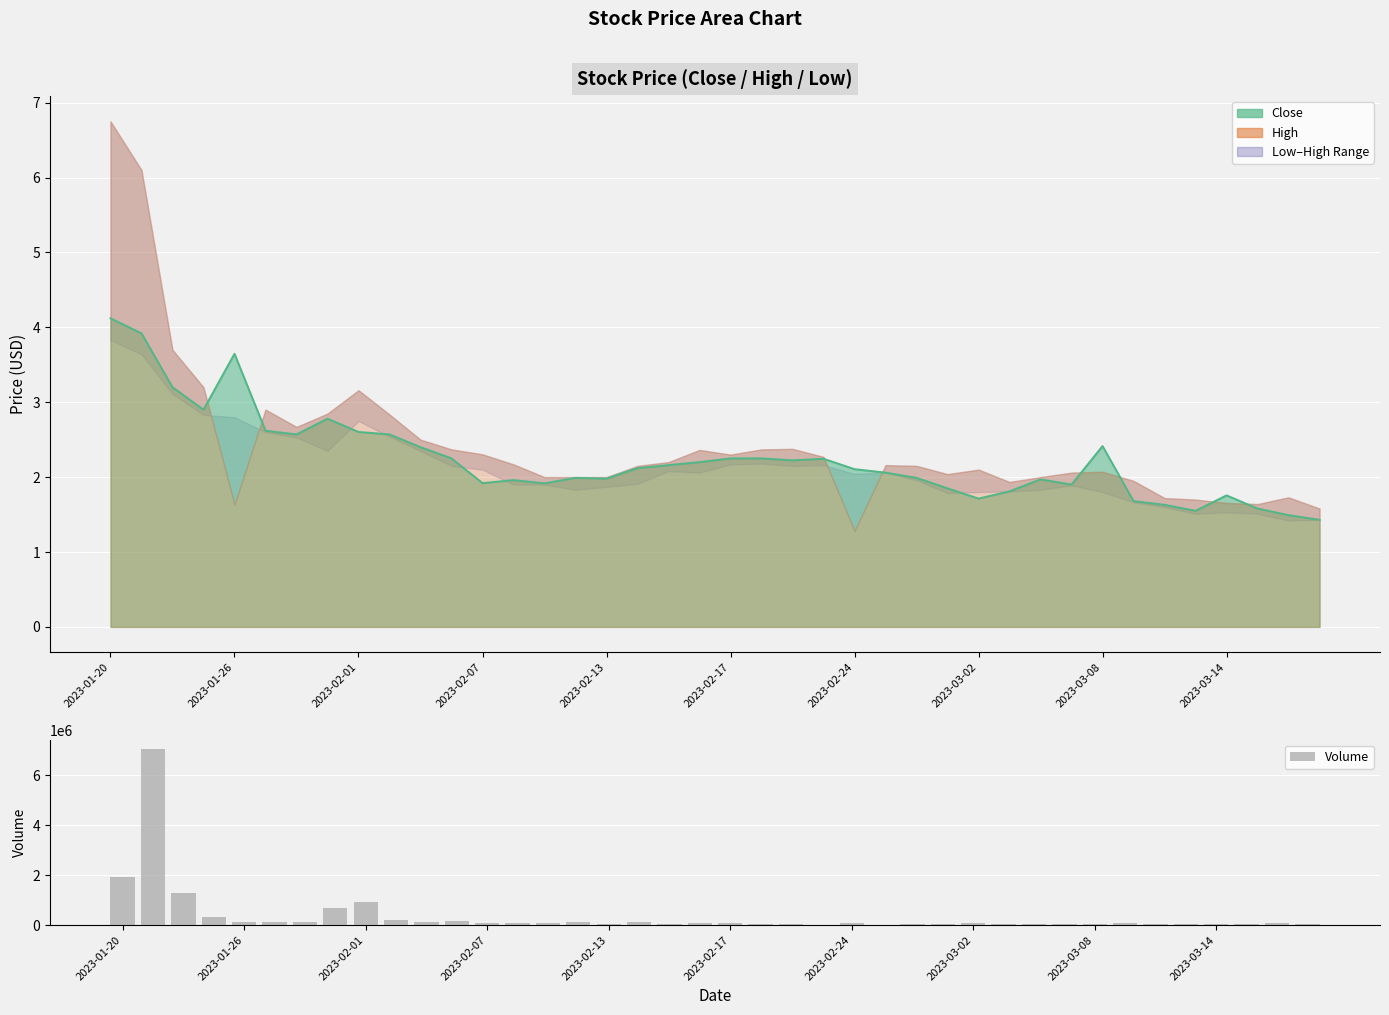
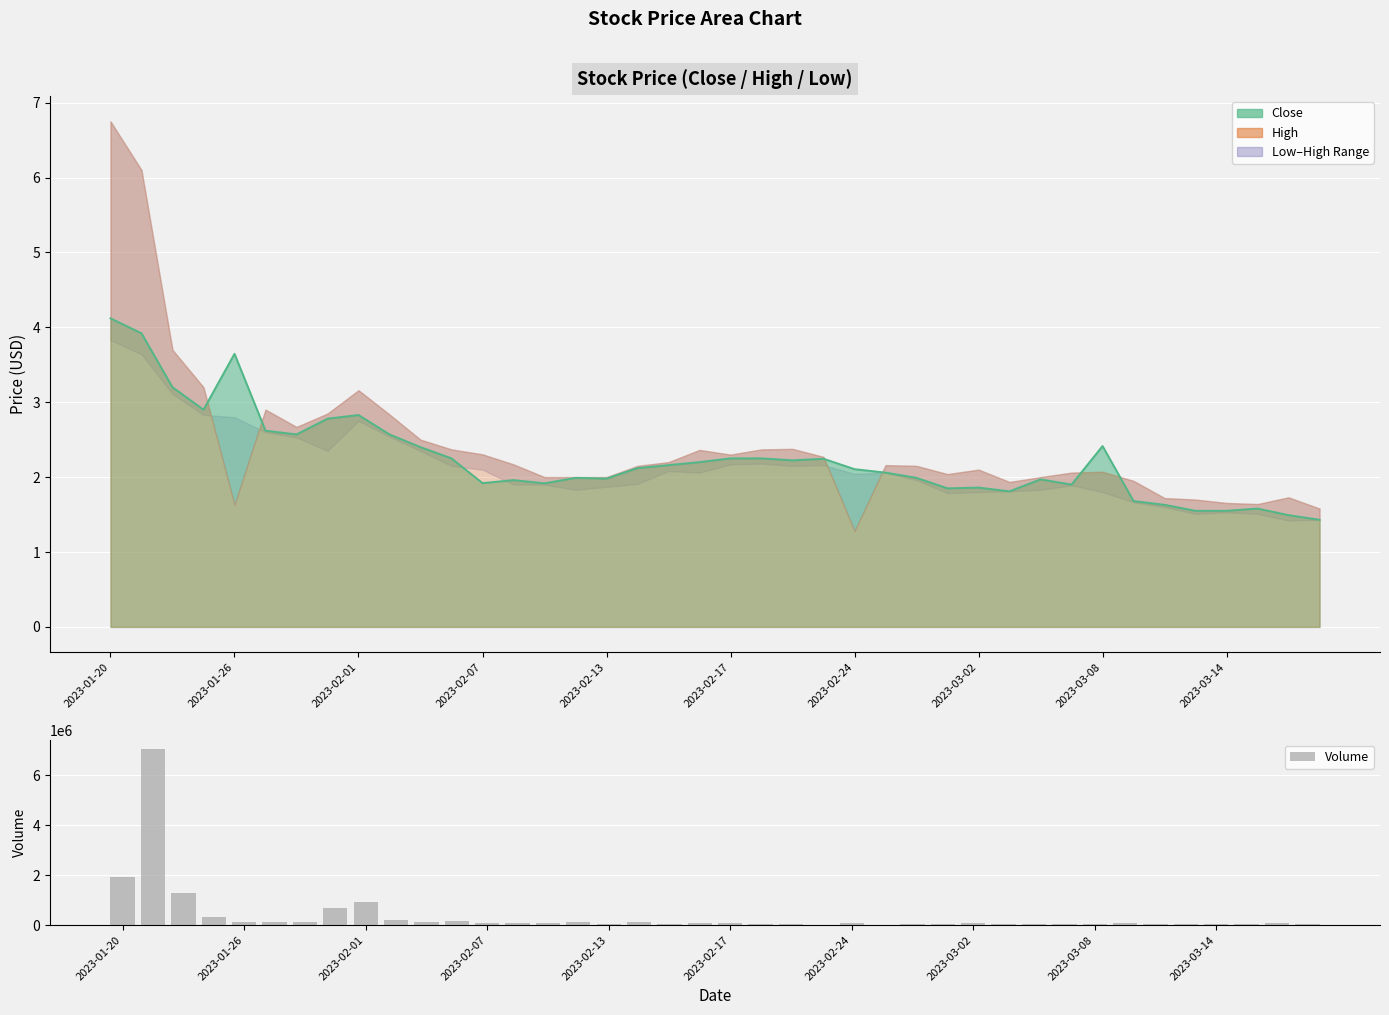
  {
    "Stock Price (Close / High / Low)": {
      "Close": {
        "2023-01-20": 4.1,
        "2023-01-26": 3.6,
-       "2023-02-01": 2.6,
+       "2023-02-01": 2.8,
        "2023-02-07": 1.9,
        "2023-02-17": 2.3,
        "2023-02-24": 2.1,
-       "2023-03-02": 1.7,
+       "2023-03-02": 1.9,
        "2023-03-08": 2.4,
-       "2023-03-14": 1.8
+       "2023-03-14": 1.5
      },
      "High": {
        "2023-01-26": 1.6,
        "2023-02-24": 1.3
      }
    }
  }
